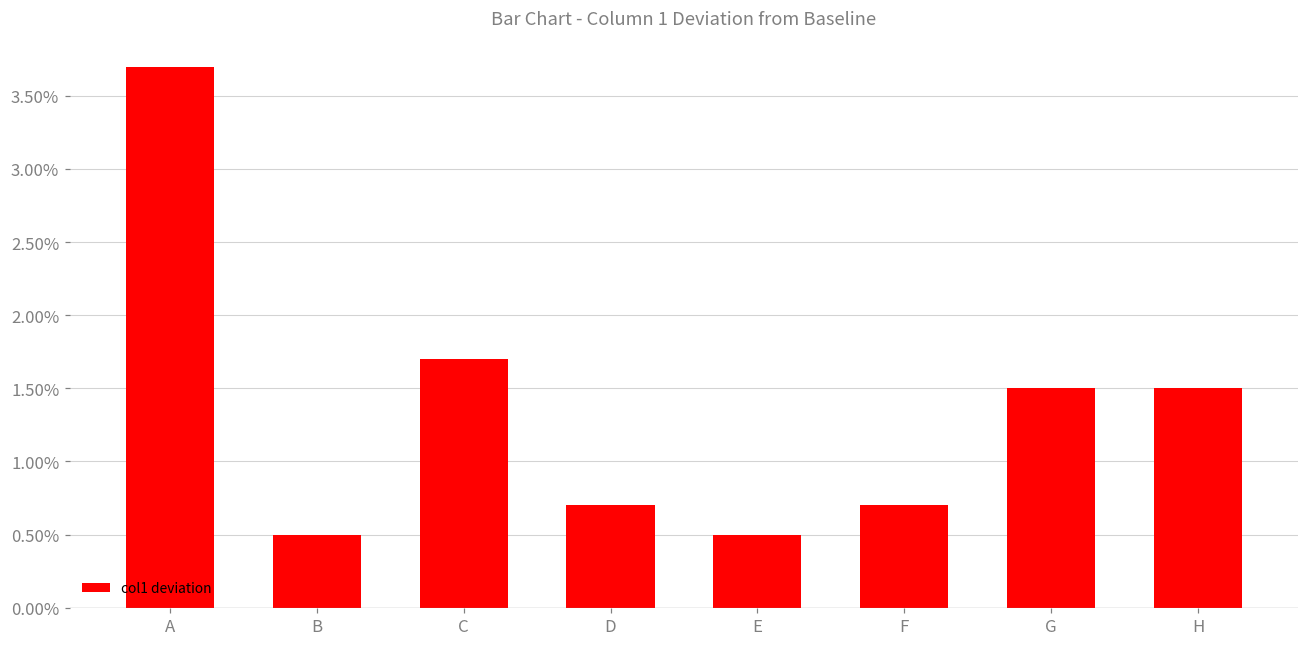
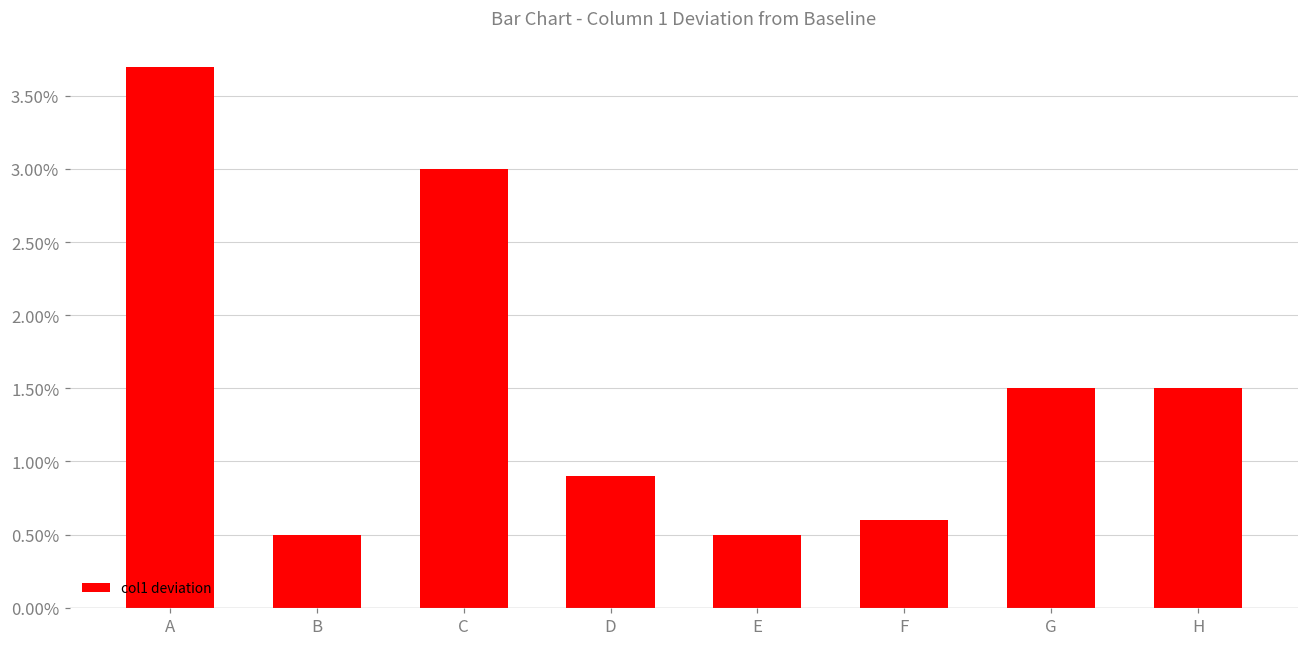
  {
    "A": "3.70%",
    "B": "0.50%",
-   "C": "1.70%",
-   "D": "0.70%",
+   "C": "3.00%",
+   "D": "0.90%",
    "E": "0.50%",
-   "F": "0.70%",
+   "F": "0.60%",
    "G": "1.50%",
    "H": "1.50%"
  }
